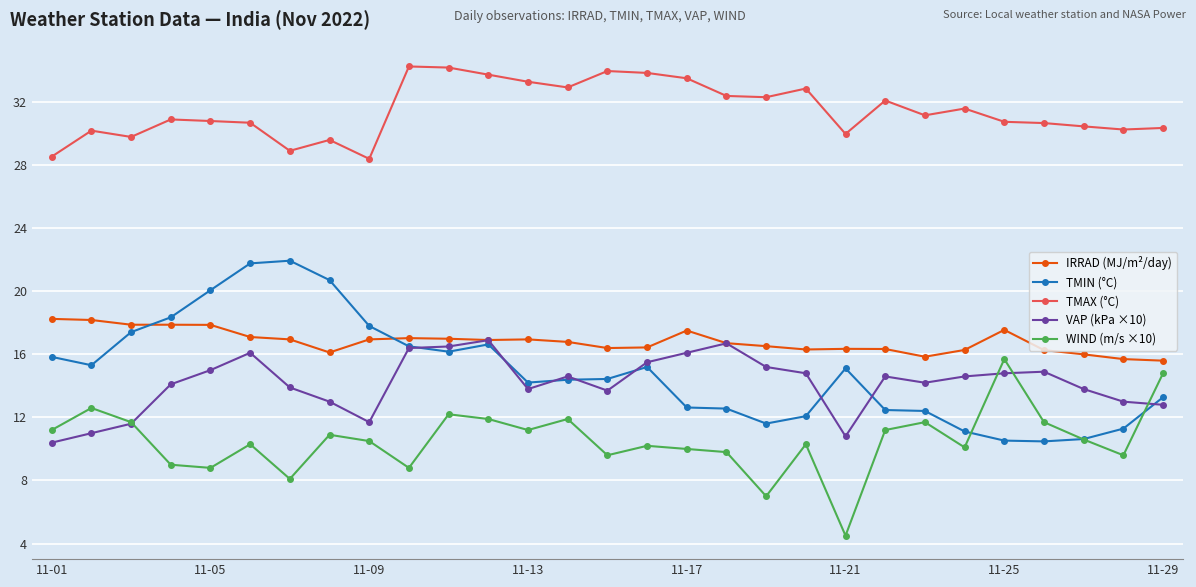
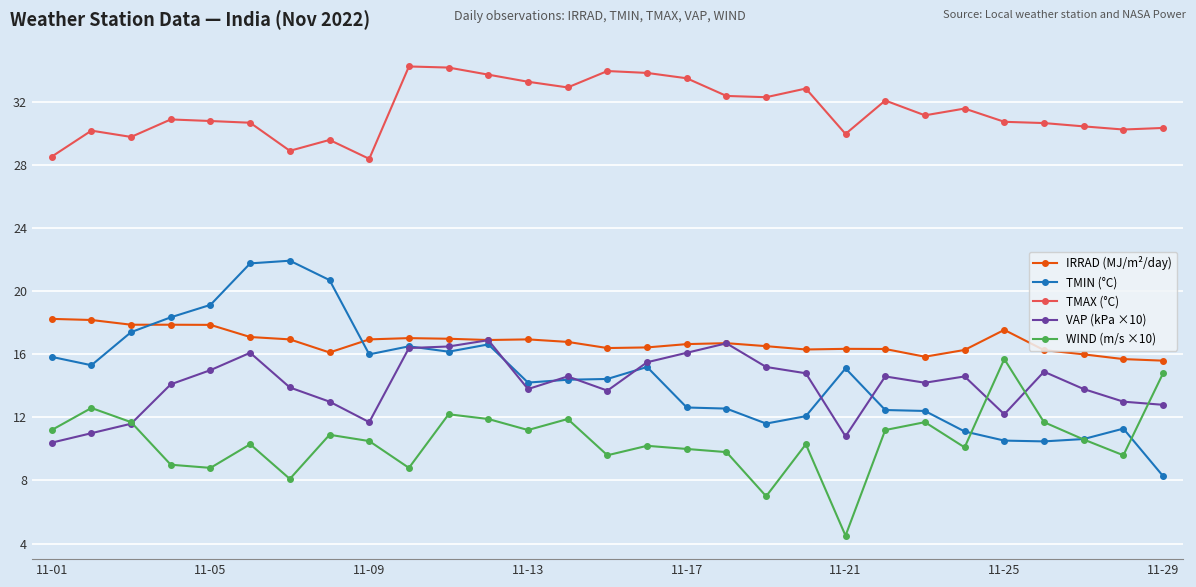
  {
    "IRRAD (MJ/m²/day)": {
      "11-01": 18.3,
      "11-05": 17.9,
      "11-09": 17.0,
      "11-13": 17.0,
-     "11-17": 17.5,
+     "11-17": 16.7,
      "11-21": 16.4,
      "11-25": 17.6,
      "11-29": 15.6
    },
    "TMIN (°C)": {
      "11-01": 15.8,
-     "11-05": 20.1,
-     "11-09": 17.8,
+     "11-05": 19.1,
+     "11-09": 16.0,
      "11-13": 14.2,
      "11-17": 12.6,
      "11-21": 15.1,
      "11-25": 10.5,
-     "11-29": 13.3
+     "11-29": 8.3
    },
    "TMAX (°C)": {
      "11-01": 28.5,
      "11-05": 30.8,
      "11-09": 28.4,
      "11-13": 33.3,
      "11-17": 33.5,
      "11-21": 30.0,
      "11-25": 30.8,
      "11-29": 30.4
    },
    "VAP (kPa ×10)": {
      "11-01": 10.4,
      "11-05": 15.0,
      "11-09": 11.7,
      "11-13": 13.8,
      "11-17": 16.1,
      "11-21": 10.8,
-     "11-25": 14.8,
+     "11-25": 12.2,
      "11-29": 12.8
    },
    "WIND (m/s ×10)": {
      "11-01": 11.2,
      "11-05": 8.8,
      "11-09": 10.5,
      "11-13": 11.2,
      "11-17": 10.0,
      "11-21": 4.5,
      "11-25": 15.7,
      "11-29": 14.8
    }
  }
